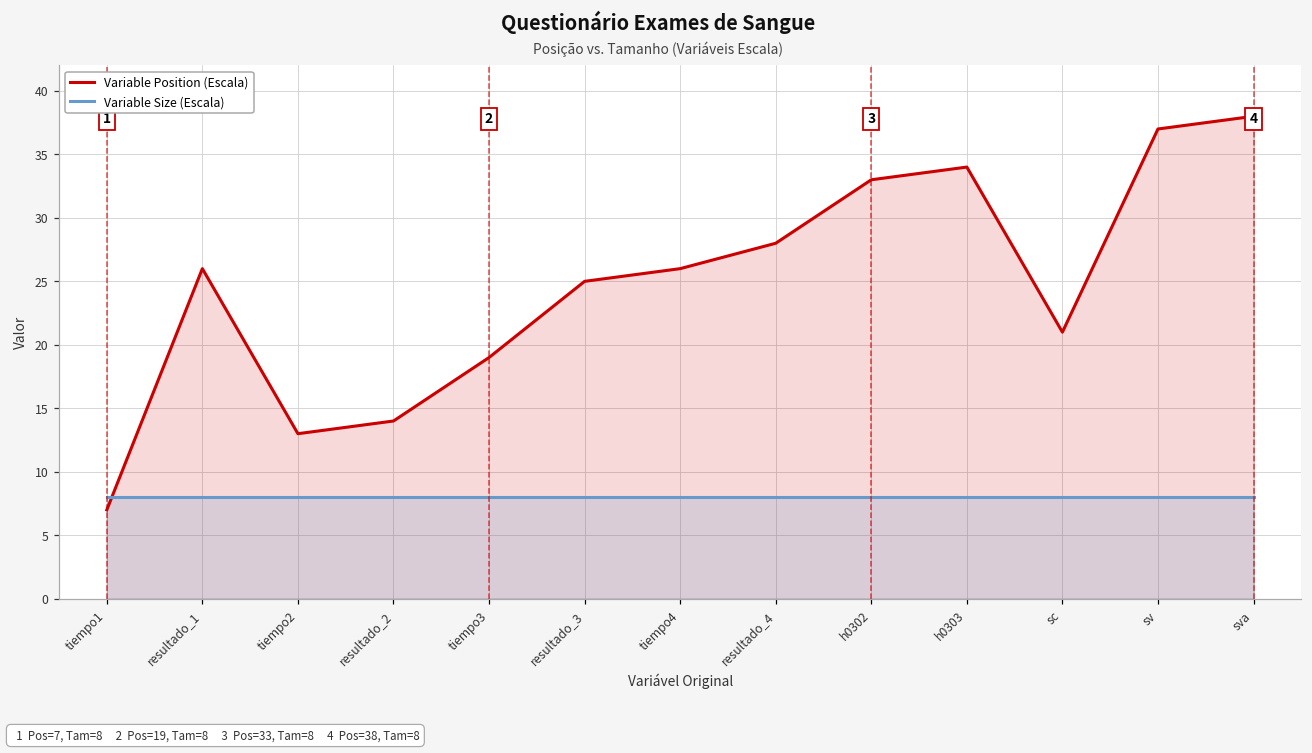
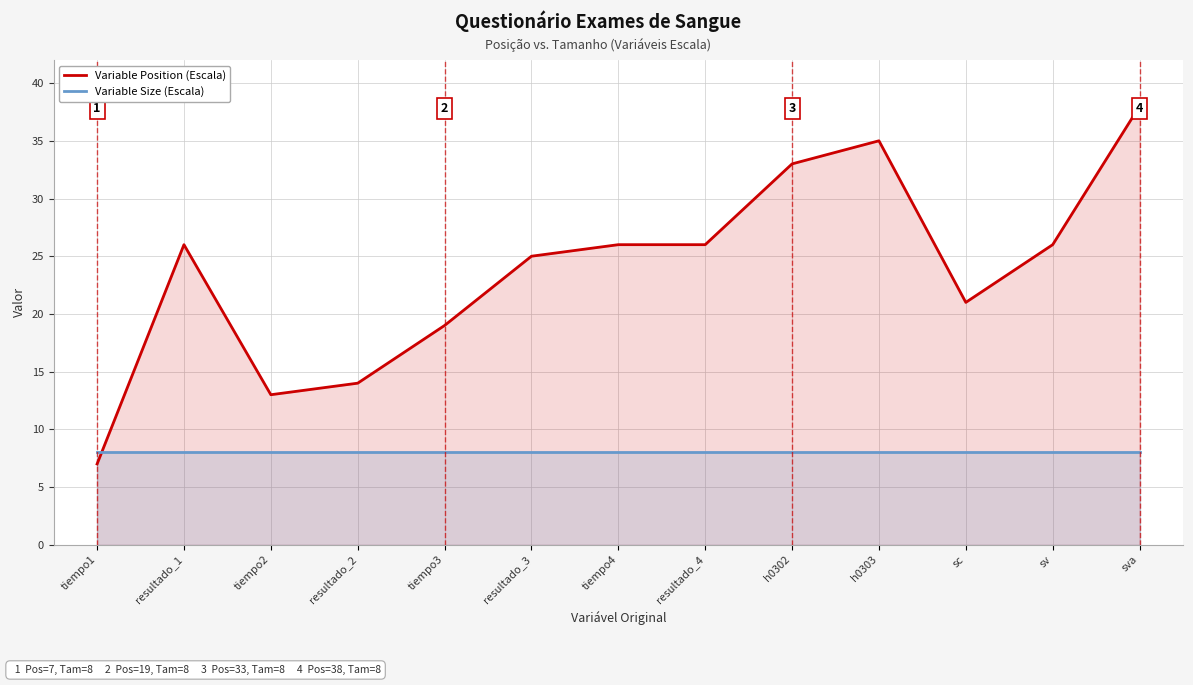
  {
    "Variable Position (Escala)": {
      "tiempo1": 7,
      "resultado_1": 26,
      "tiempo2": 13,
      "resultado_2": 14,
      "tiempo3": 19,
      "resultado_3": 25,
      "tiempo4": 26,
-     "resultado_4": 28,
+     "resultado_4": 26,
      "h0302": 33,
-     "h0303": 34,
+     "h0303": 35,
      "sc": 21,
-     "sv": 37
+     "sv": 26
    },
    "Variable Size (Escala)": {
      "tiempo1": 8,
      "resultado_1": 8,
      "tiempo2": 8,
      "resultado_2": 8,
      "tiempo3": 8,
      "resultado_3": 8,
      "tiempo4": 8,
      "resultado_4": 8,
      "h0302": 8,
      "h0303": 8,
      "sc": 8,
      "sv": 8,
      "sva": 8
    }
  }
